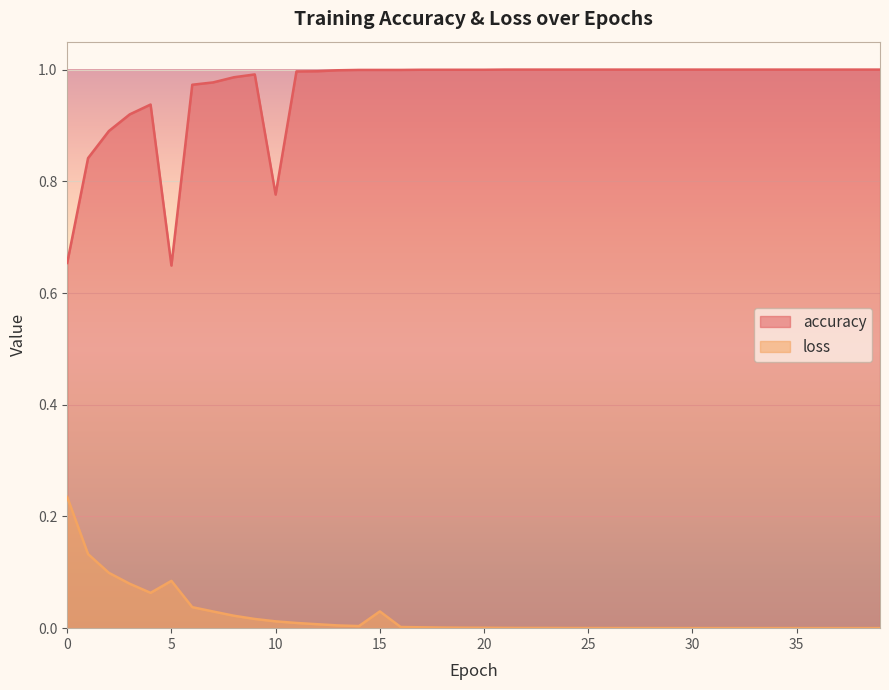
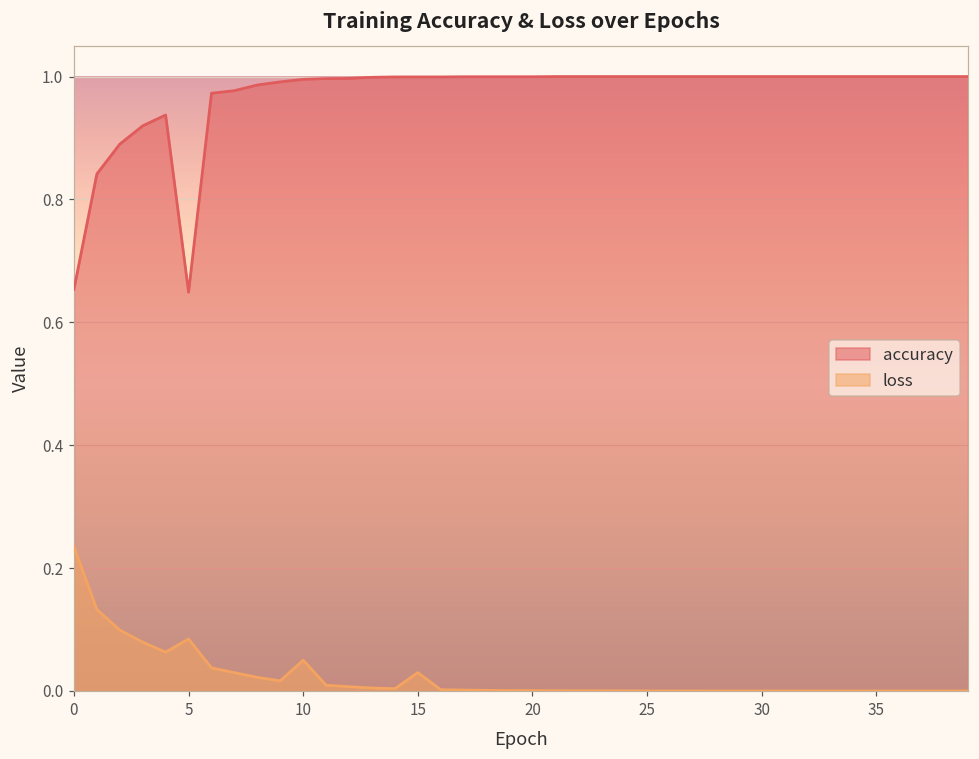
  {
    "accuracy": {
      "0": 0.65,
      "5": 0.65,
-     "10": 0.78,
+     "10": 1.00,
      "15": 1.00,
      "20": 1.00,
      "25": 1.00,
      "30": 1.00,
      "35": 1.00
    },
    "loss": {
      "0": 0.23,
      "5": 0.08,
-     "10": 0.01,
+     "10": 0.05,
      "15": 0.03,
      "20": 0.00,
      "25": 0.00,
      "30": 0.00,
      "35": 0.00
    }
  }
